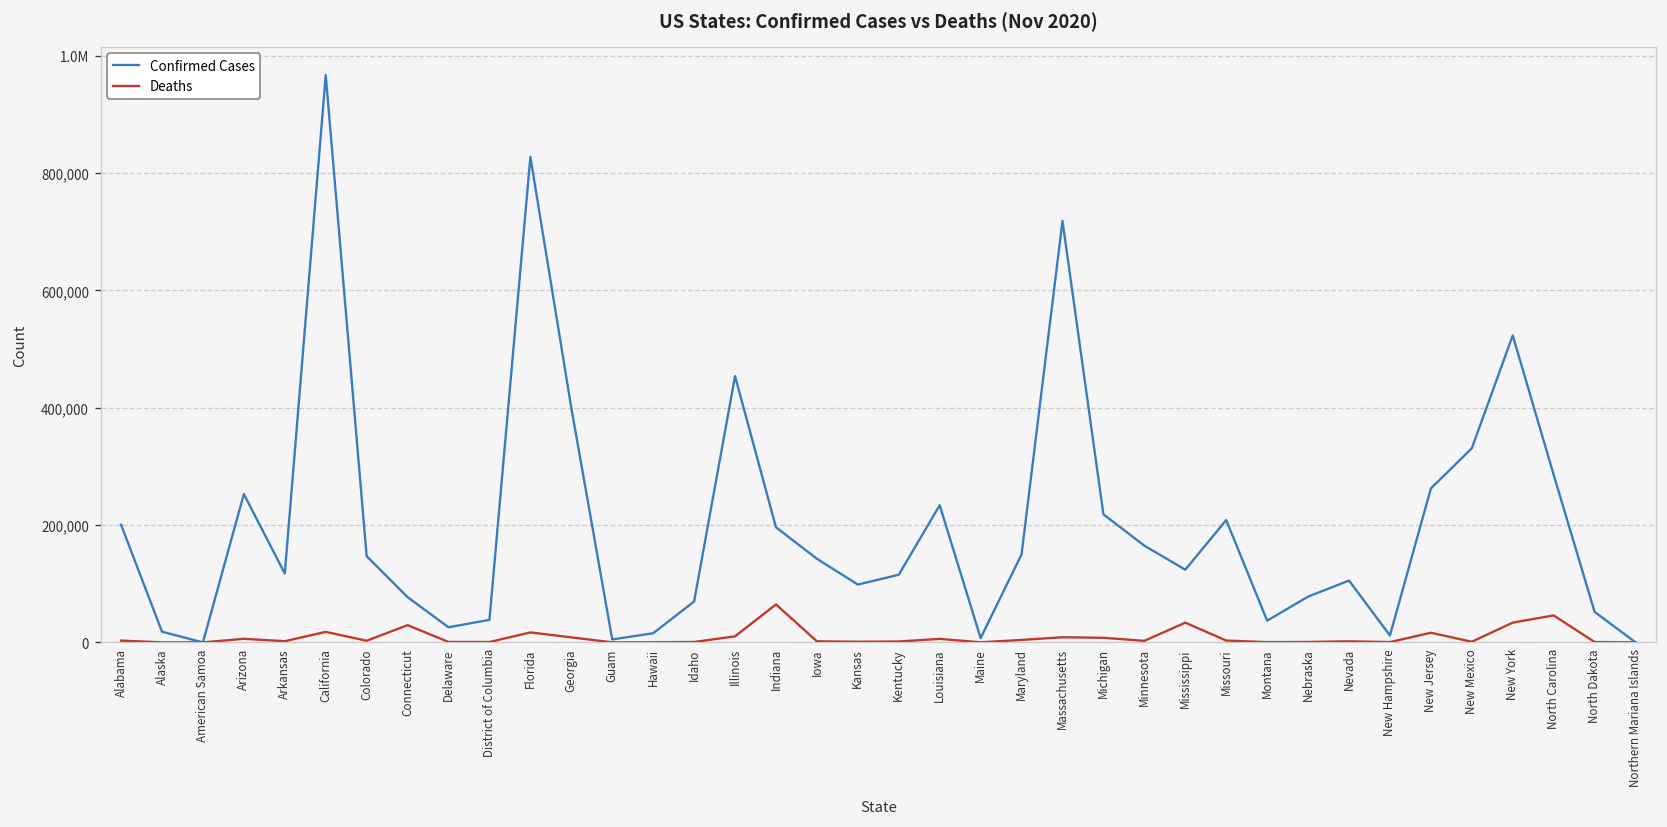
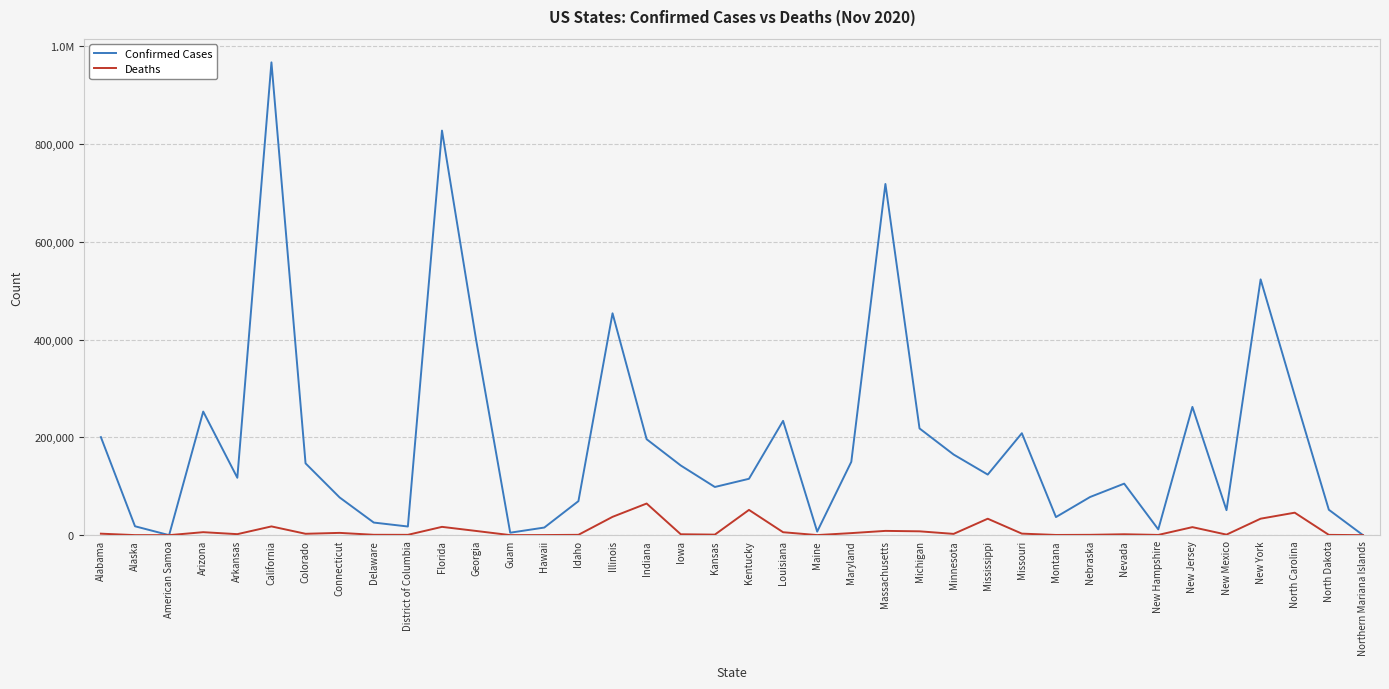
  {
    "Confirmed Cases": {
      "Alabama": "200,000",
      "Alaska": "20,000",
      "Arizona": "250,000",
      "Arkansas": "120,000",
      "California": "970,000",
      "Colorado": "150,000",
      "Connecticut": "80,000",
      "Delaware": "30,000",
-     "District of Columbia": "40,000",
+     "District of Columbia": "20,000",
      "Florida": "830,000",
      "Georgia": "400,000",
      "Hawaii": "20,000",
      "Idaho": "70,000",
      "Illinois": "450,000",
      "Indiana": "200,000",
      "Iowa": "140,000",
      "Kansas": "100,000",
      "Kentucky": "120,000",
      "Louisiana": "230,000",
      "Maine": "10,000",
      "Maryland": "150,000",
      "Massachusetts": "720,000",
      "Michigan": "220,000",
      "Minnesota": "160,000",
      "Mississippi": "120,000",
      "Missouri": "210,000",
      "Montana": "40,000",
      "Nebraska": "80,000",
      "Nevada": "110,000",
      "New Hampshire": "10,000",
      "New Jersey": "260,000",
-     "New Mexico": "330,000",
+     "New Mexico": "50,000",
      "New York": "520,000",
      "North Carolina": "290,000",
      "North Dakota": "50,000"
    },
    "Deaths": {
      "Alabama": "0",
      "Alaska": "0",
      "Arizona": "10,000",
      "Arkansas": "0",
      "California": "20,000",
      "Colorado": "0",
-     "Connecticut": "30,000",
+     "Connecticut": "0",
      "Delaware": "0",
      "District of Columbia": "0",
      "Florida": "20,000",
      "Georgia": "10,000",
      "Hawaii": "0",
      "Idaho": "0",
-     "Illinois": "10,000",
+     "Illinois": "40,000",
      "Indiana": "60,000",
      "Iowa": "0",
      "Kansas": "0",
-     "Kentucky": "0",
+     "Kentucky": "50,000",
      "Louisiana": "10,000",
      "Maine": "0",
      "Maryland": "0",
      "Massachusetts": "10,000",
      "Michigan": "10,000",
      "Minnesota": "0",
      "Mississippi": "30,000",
      "Missouri": "0",
      "Montana": "0",
      "Nebraska": "0",
      "Nevada": "0",
      "New Hampshire": "0",
      "New Jersey": "20,000",
      "New Mexico": "0",
      "New York": "30,000",
      "North Carolina": "50,000",
      "North Dakota": "0"
    }
  }
